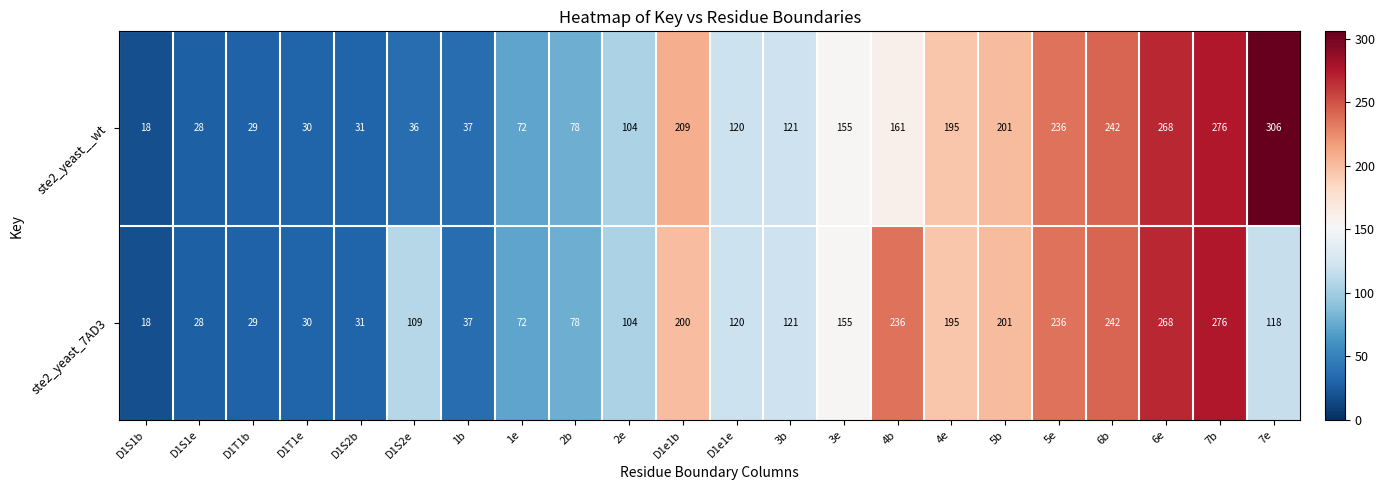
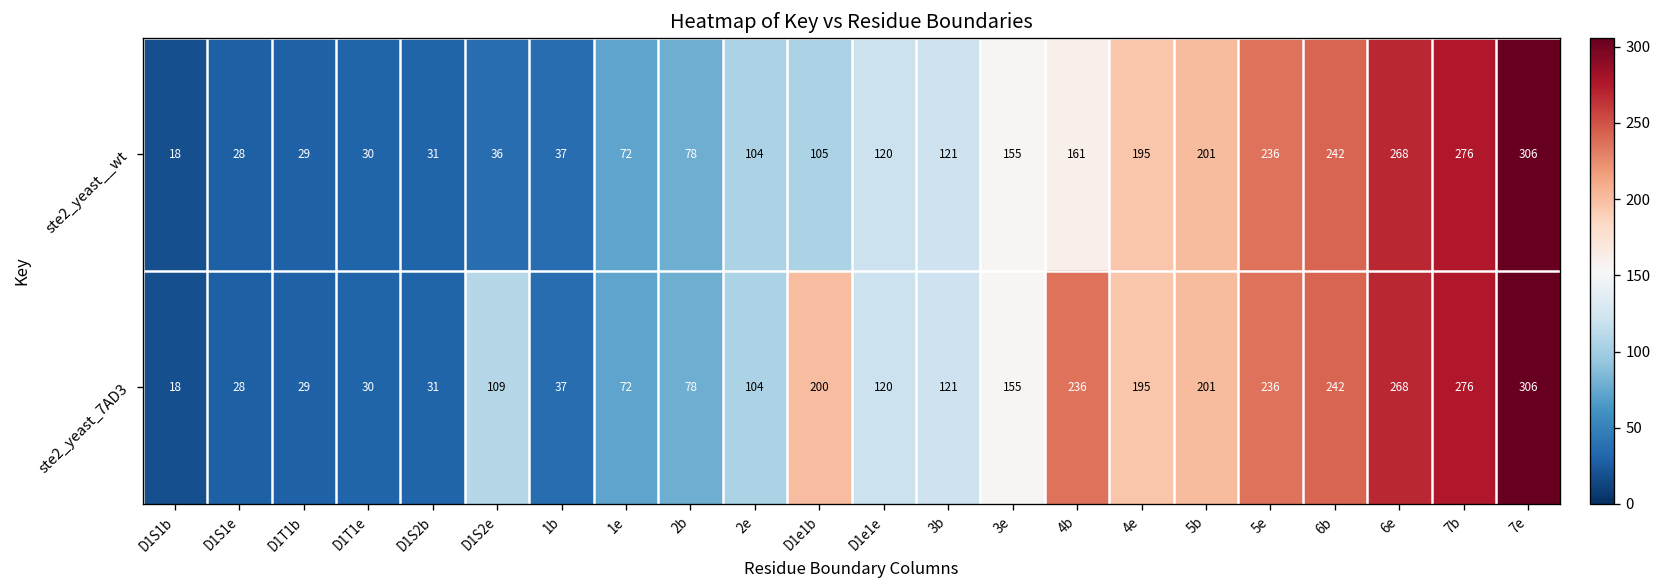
  {
    "ste2_yeast__wt": {
      "D1S1b": 18,
      "D1S1e": 28,
      "D1T1b": 29,
      "D1T1e": 30,
      "D1S2b": 31,
      "D1S2e": 36,
      "1b": 37,
      "1e": 72,
      "2b": 78,
      "2e": 104,
-     "D1e1b": 209,
+     "D1e1b": 105,
      "D1e1e": 120,
      "3b": 121,
      "3e": 155,
      "4b": 161,
      "4e": 195,
      "5b": 201,
      "5e": 236,
      "6b": 242,
      "6e": 268,
      "7b": 276,
      "7e": 306
    },
    "ste2_yeast_7AD3": {
      "D1S1b": 18,
      "D1S1e": 28,
      "D1T1b": 29,
      "D1T1e": 30,
      "D1S2b": 31,
      "D1S2e": 109,
      "1b": 37,
      "1e": 72,
      "2b": 78,
      "2e": 104,
      "D1e1b": 200,
      "D1e1e": 120,
      "3b": 121,
      "3e": 155,
      "4b": 236,
      "4e": 195,
      "5b": 201,
      "5e": 236,
      "6b": 242,
      "6e": 268,
      "7b": 276,
-     "7e": 118
+     "7e": 306
    }
  }
